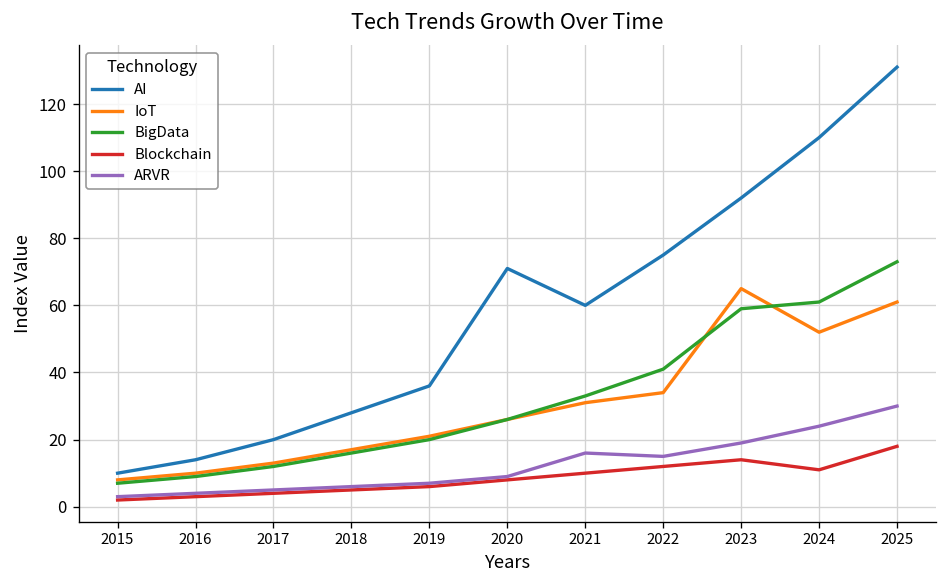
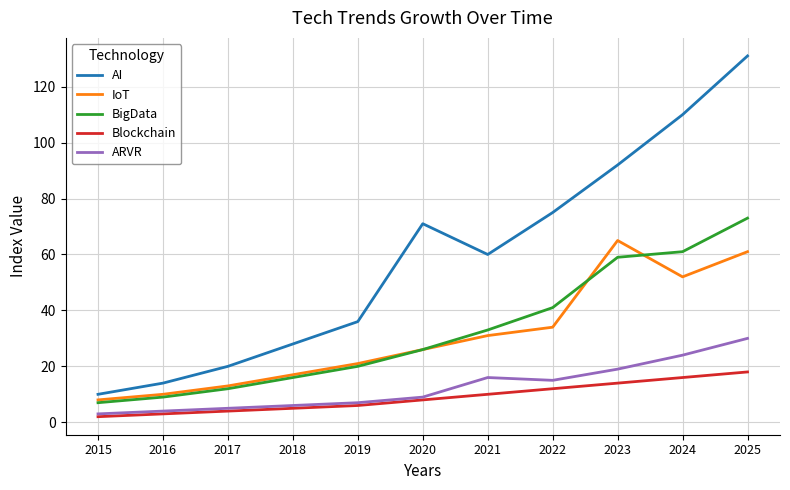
  {
    "AI": {
      "2015": 10,
      "2016": 14,
      "2017": 20,
      "2018": 28,
      "2019": 36,
      "2020": 71,
      "2021": 60,
      "2022": 75,
      "2023": 92,
      "2024": 110,
      "2025": 131
    },
    "IoT": {
      "2015": 8,
      "2016": 10,
      "2017": 13,
      "2018": 17,
      "2019": 21,
      "2021": 31,
      "2022": 34,
      "2023": 65,
      "2024": 52,
      "2025": 61
    },
    "BigData": {
      "2015": 7,
      "2016": 9,
      "2017": 12,
      "2018": 16,
      "2019": 20,
      "2021": 33,
      "2022": 41,
      "2023": 59,
      "2024": 61,
      "2025": 73
    },
    "Blockchain": {
      "2015": 2,
      "2016": 3,
      "2017": 4,
      "2018": 5,
      "2019": 6,
      "2020": 8,
      "2021": 10,
      "2022": 12,
      "2023": 14,
-     "2024": 11,
+     "2024": 16,
      "2025": 18
    },
    "ARVR": {
      "2015": 3,
      "2016": 4,
      "2017": 5,
      "2018": 6,
      "2019": 7,
      "2020": 9,
      "2021": 16,
      "2022": 15,
      "2023": 19,
      "2024": 24,
      "2025": 30
    }
  }
